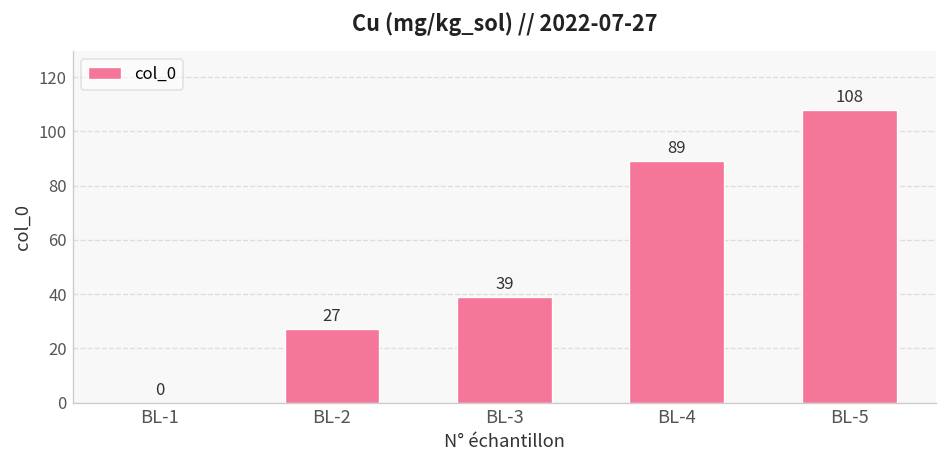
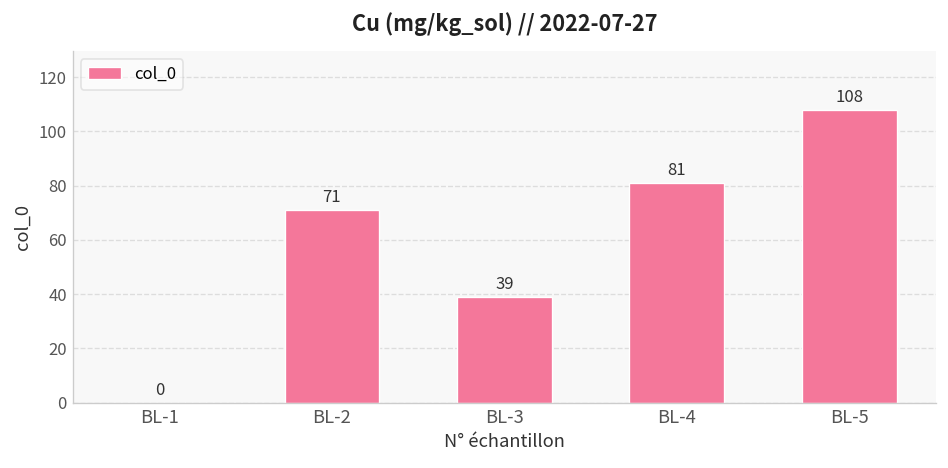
  {
    "BL-1": 0,
-   "BL-2": 27,
+   "BL-2": 71,
    "BL-3": 39,
-   "BL-4": 89,
+   "BL-4": 81,
    "BL-5": 108
  }
